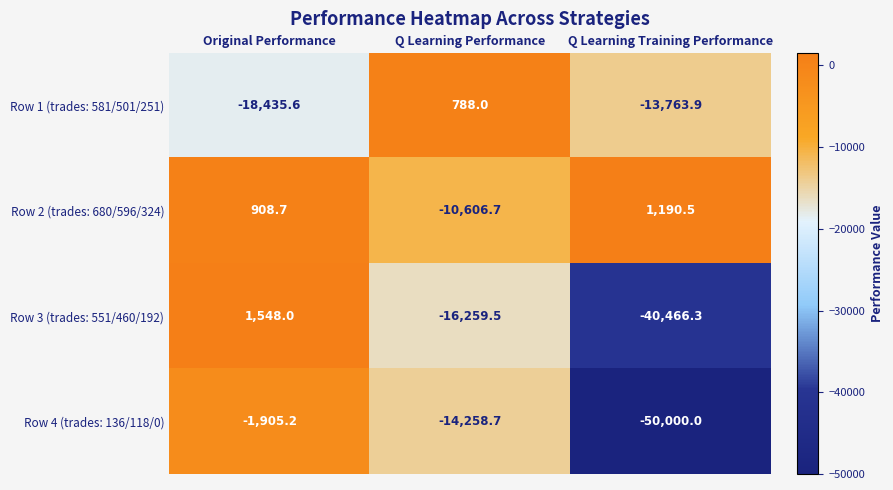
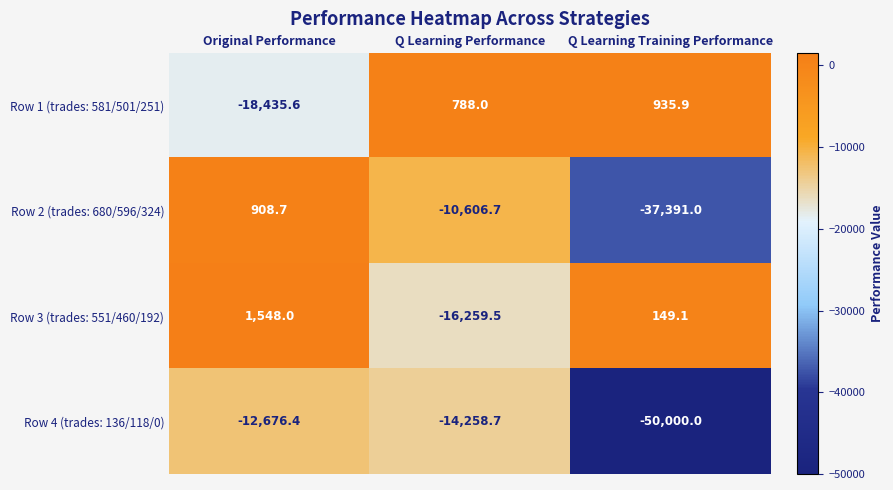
  {
    "Row 1 (trades: 581/501/251)": {
      "Original Performance": "-18,435.6",
      "Q Learning Performance": "788.0",
-     "Q Learning Training Performance": "-13,763.9"
+     "Q Learning Training Performance": "935.9"
    },
    "Row 2 (trades: 680/596/324)": {
      "Original Performance": "908.7",
      "Q Learning Performance": "-10,606.7",
-     "Q Learning Training Performance": "1,190.5"
+     "Q Learning Training Performance": "-37,391.0"
    },
    "Row 3 (trades: 551/460/192)": {
      "Original Performance": "1,548.0",
      "Q Learning Performance": "-16,259.5",
-     "Q Learning Training Performance": "-40,466.3"
+     "Q Learning Training Performance": "149.1"
    },
    "Row 4 (trades: 136/118/0)": {
-     "Original Performance": "-1,905.2",
+     "Original Performance": "-12,676.4",
      "Q Learning Performance": "-14,258.7",
      "Q Learning Training Performance": "-50,000.0"
    }
  }
